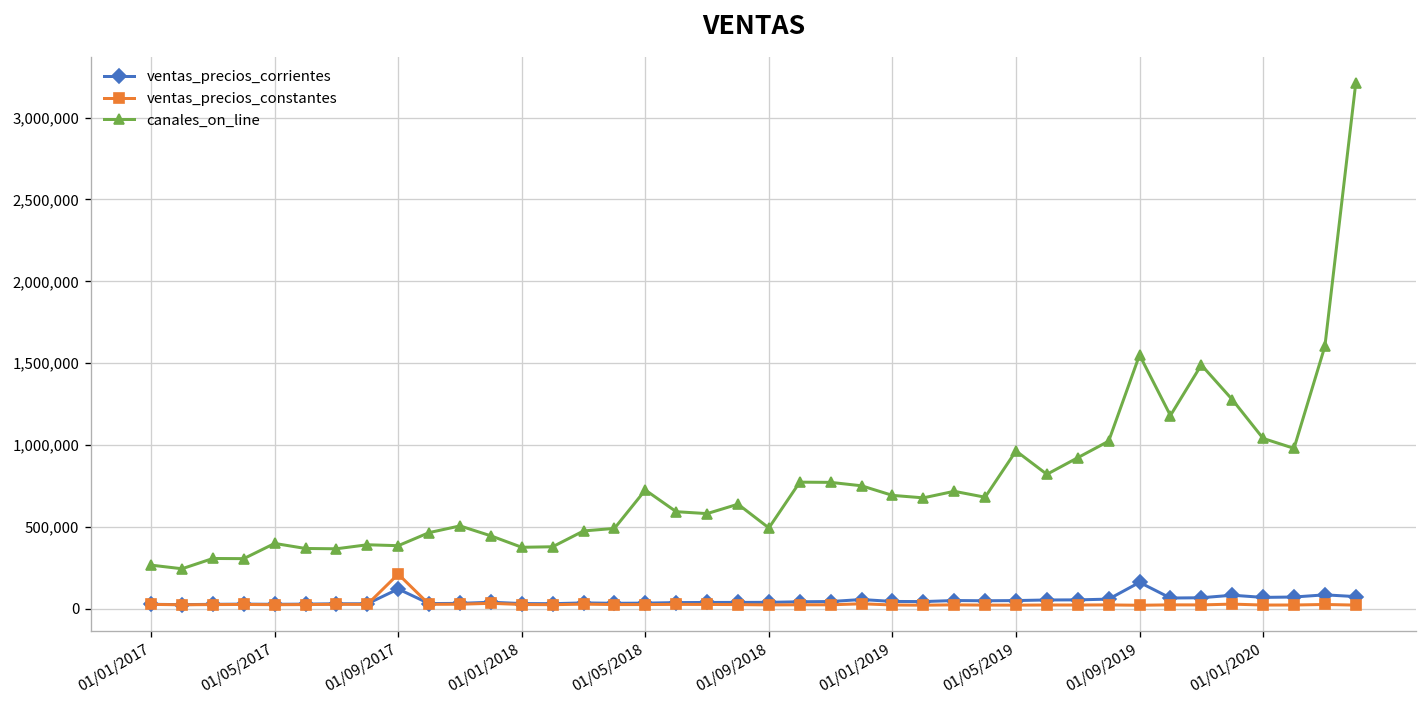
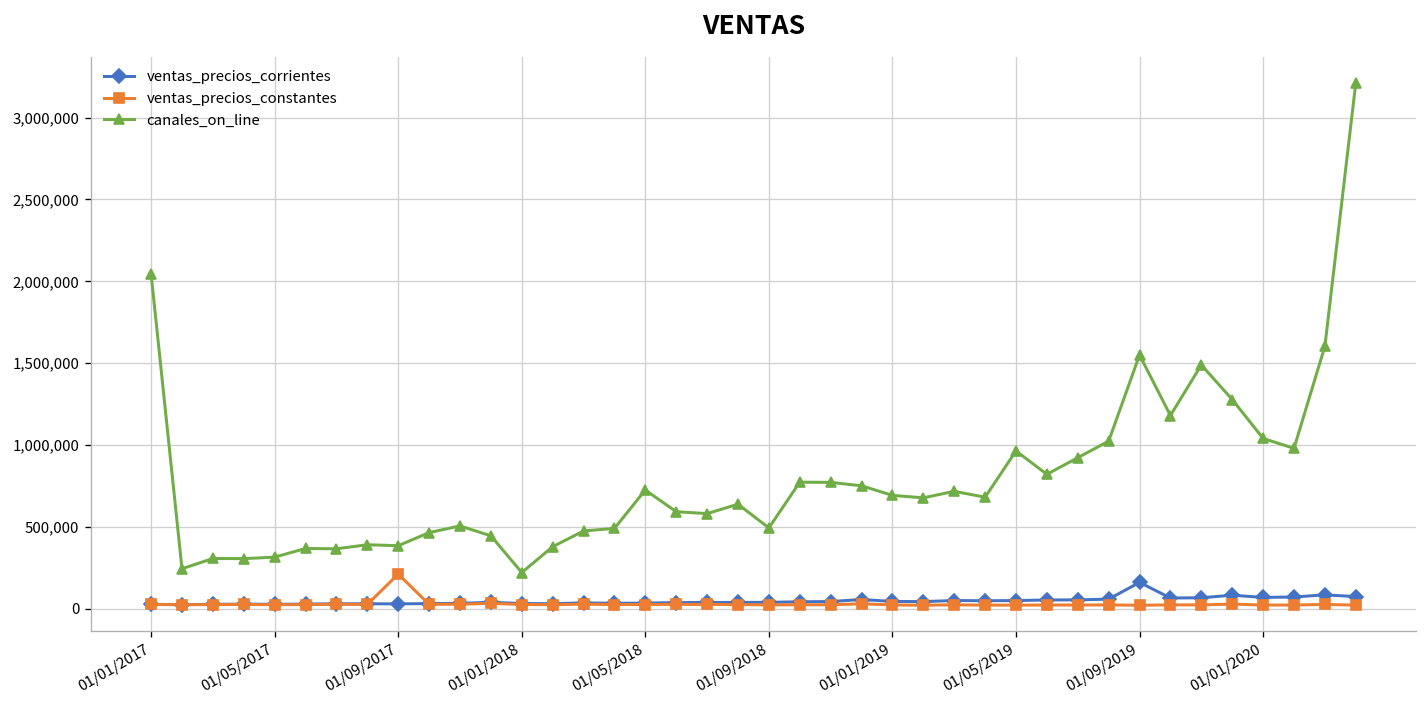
  {
    "ventas_precios_corrientes": {
-     "01/09/2017": "120,000",
+     "01/09/2017": "30,000",
      "01/01/2019": "50,000",
      "01/05/2019": "50,000",
      "01/09/2019": "160,000",
      "01/01/2020": "70,000"
    },
    "ventas_precios_constantes": {
      "01/09/2017": "210,000",
      "01/01/2019": "20,000",
      "01/05/2019": "20,000",
      "01/09/2019": "20,000",
      "01/01/2020": "20,000"
    },
    "canales_on_line": {
-     "01/01/2017": "270,000",
-     "01/05/2017": "400,000",
+     "01/01/2017": "2,040,000",
+     "01/05/2017": "320,000",
      "01/09/2017": "390,000",
-     "01/01/2018": "380,000",
+     "01/01/2018": "220,000",
      "01/05/2018": "730,000",
      "01/09/2018": "490,000",
      "01/01/2019": "690,000",
      "01/05/2019": "960,000",
      "01/09/2019": "1,550,000",
      "01/01/2020": "1,040,000"
    }
  }
